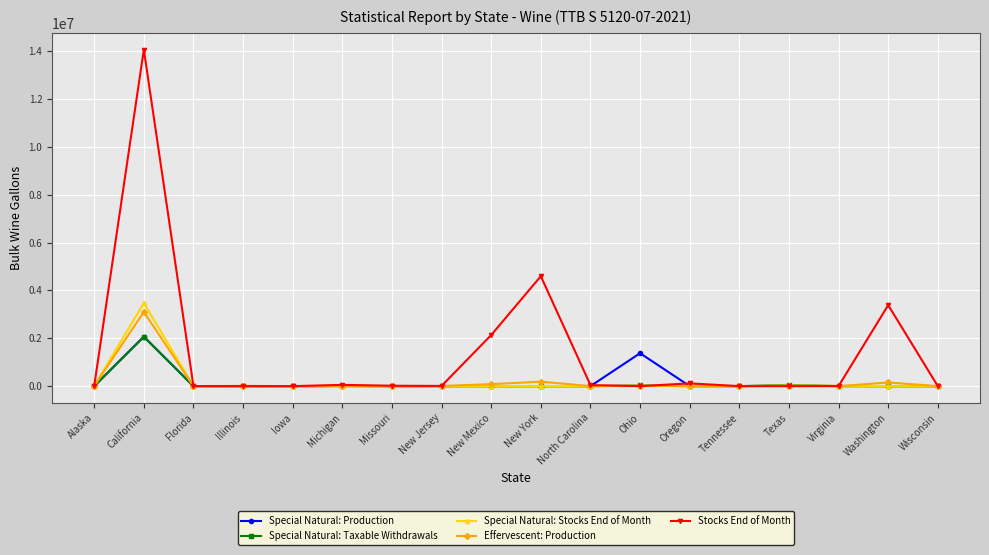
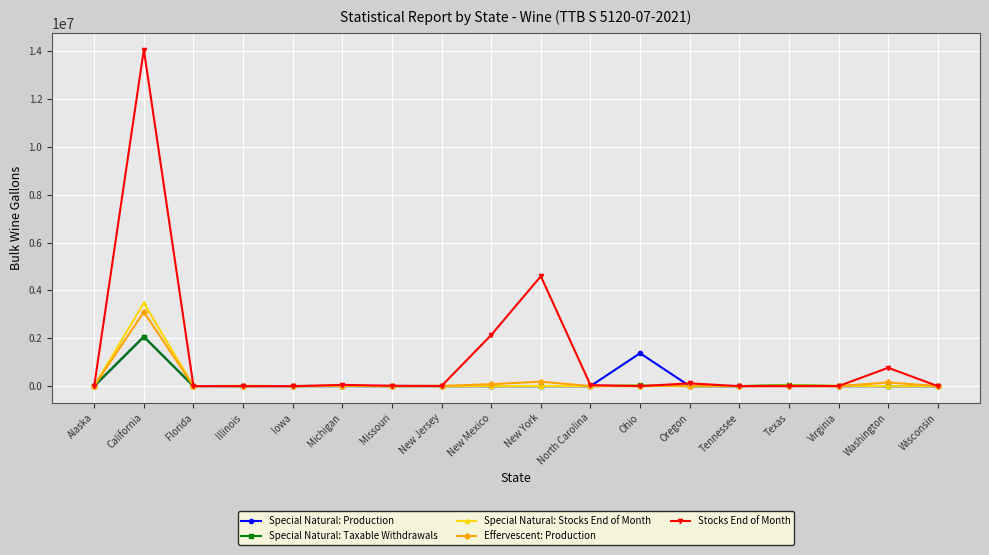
  {
    "Special Natural: Production": {
      "Ohio": 1400000
    },
    "Stocks End of Month": {
      "California": 14100000,
      "New Mexico": 2100000,
      "New York": 4600000,
-     "Washington": 3400000
+     "Washington": 800000
    }
  }
